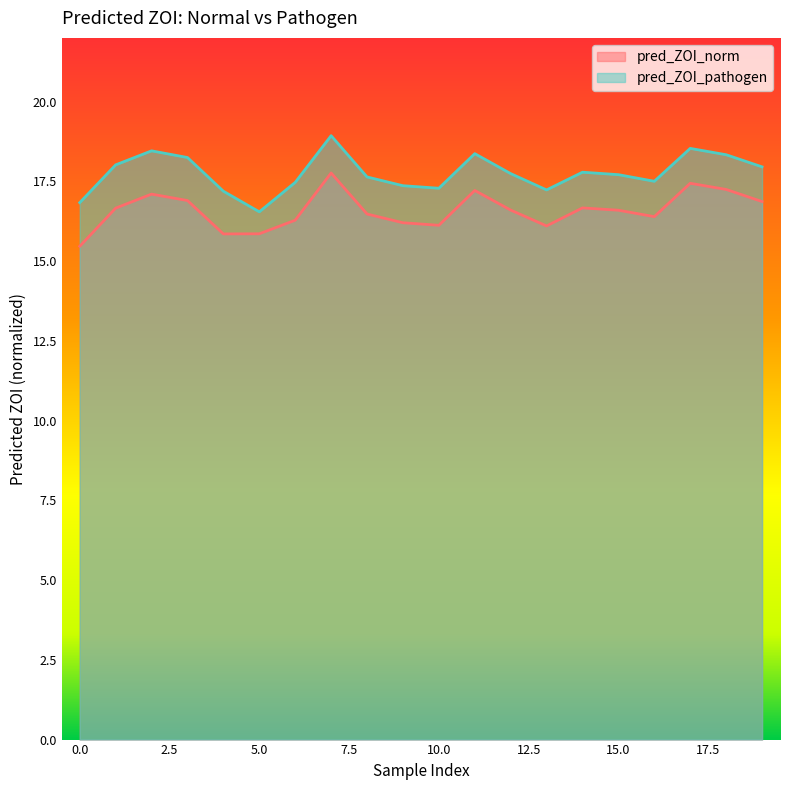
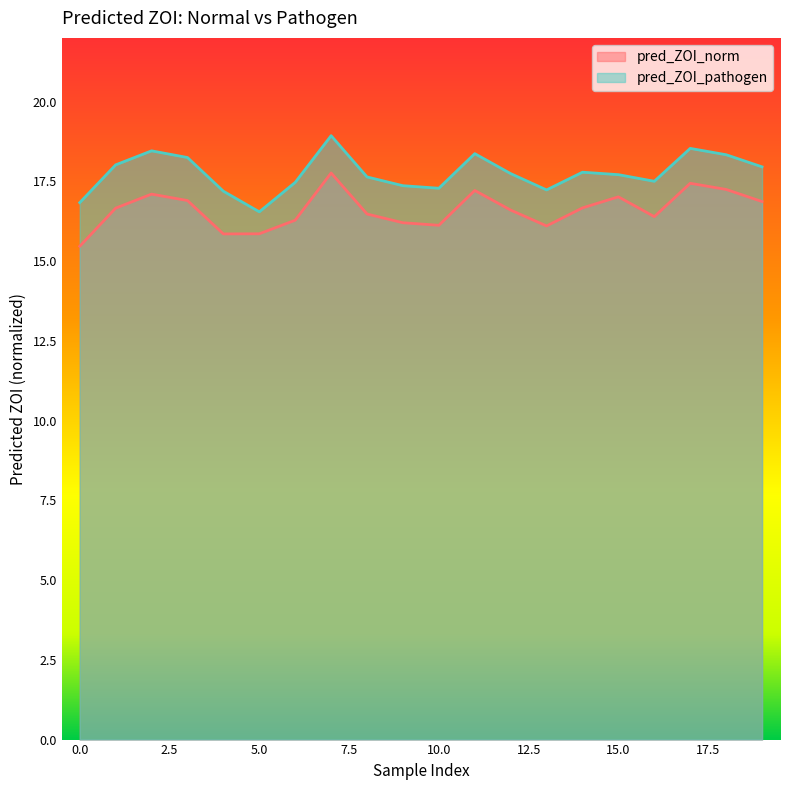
  {
    "pred_ZOI_norm": {
      "0.0": 15.5,
      "5.0": 15.9,
      "10.0": 16.1,
-     "15.0": 16.6
+     "15.0": 17.0
    },
    "pred_ZOI_pathogen": {
      "0.0": 16.8,
      "5.0": 16.5,
      "10.0": 17.3,
      "15.0": 17.7
    }
  }
